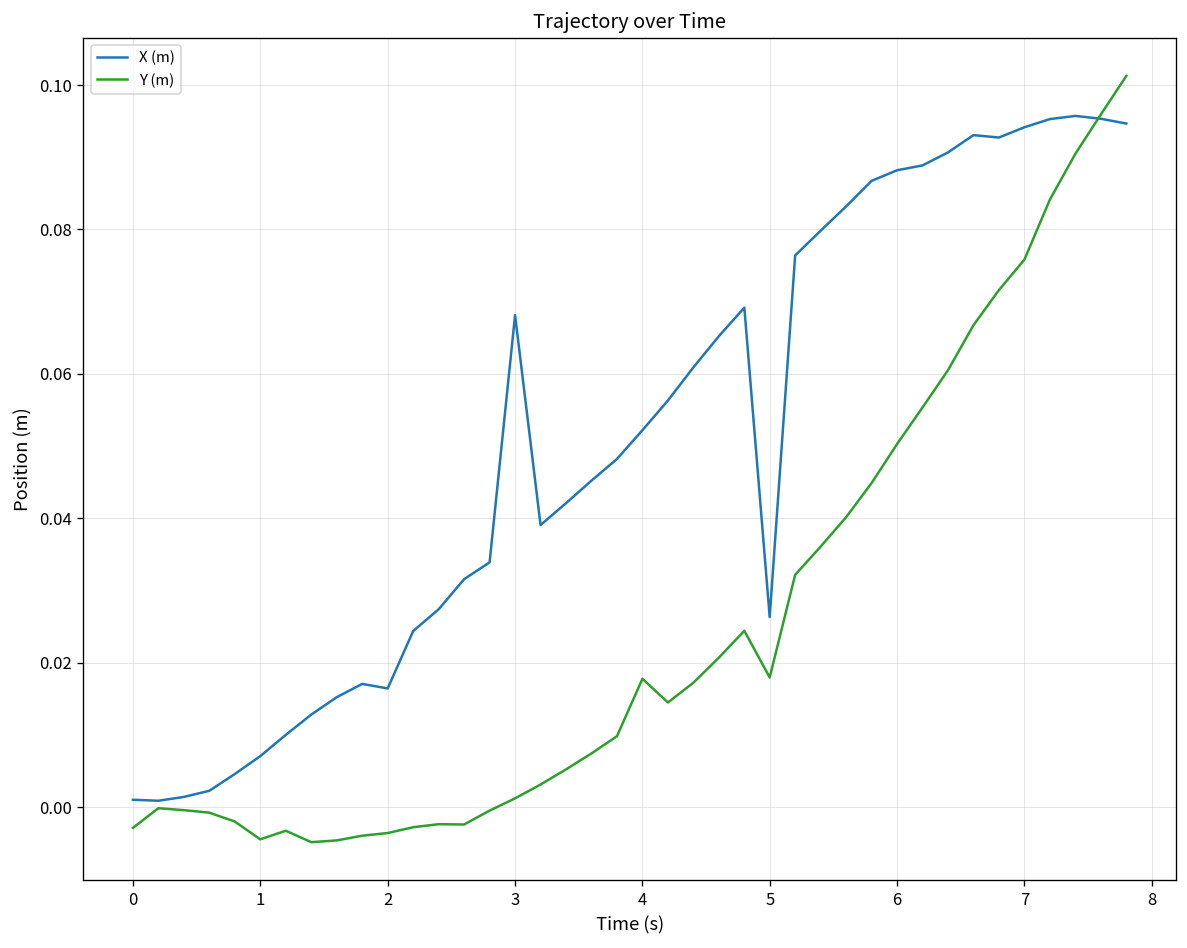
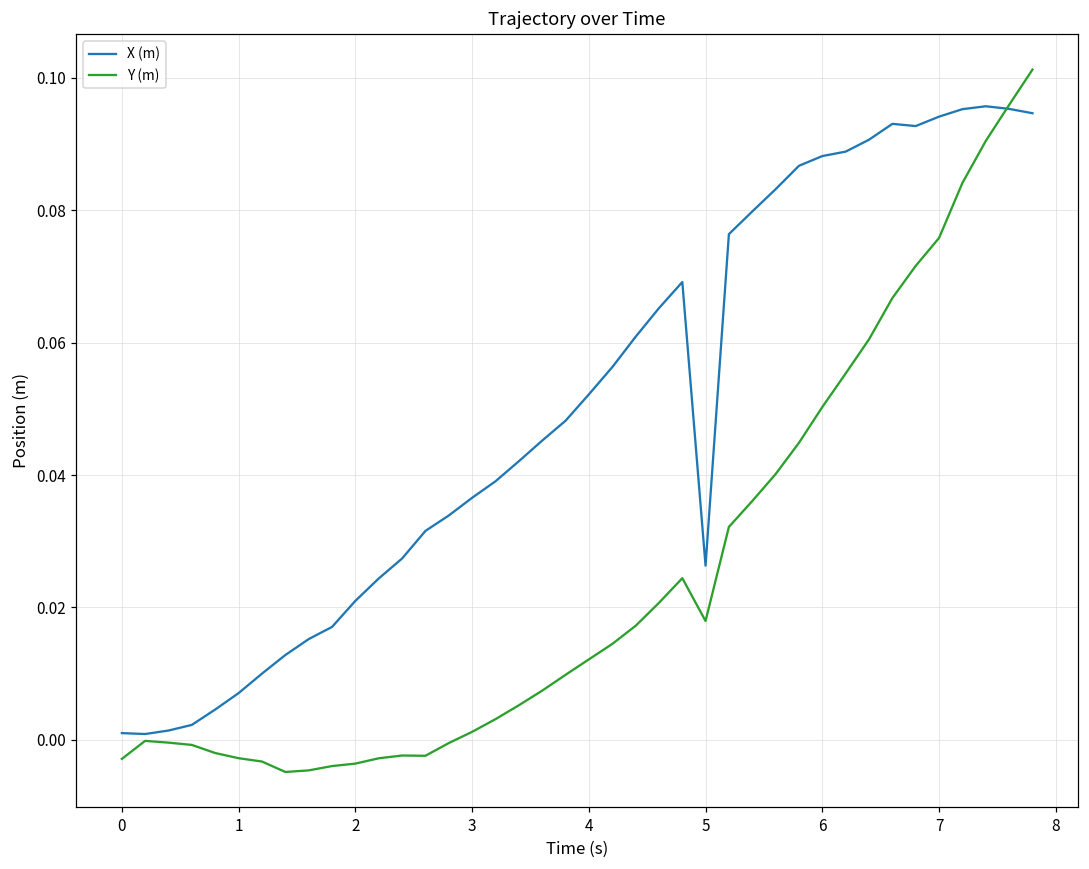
  {
    "X (m)": {
      "0": 0.001,
      "1": 0.007,
-     "2": 0.016,
-     "3": 0.068,
+     "2": 0.021,
+     "3": 0.037,
      "4": 0.052,
      "5": 0.026,
      "6": 0.088,
      "7": 0.094
    },
    "Y (m)": {
      "0": -0.003,
-     "1": -0.004,
+     "1": -0.003,
      "2": -0.004,
      "3": 0.001,
-     "4": 0.018,
+     "4": 0.012,
      "5": 0.018,
      "6": 0.050,
      "7": 0.076
    }
  }
